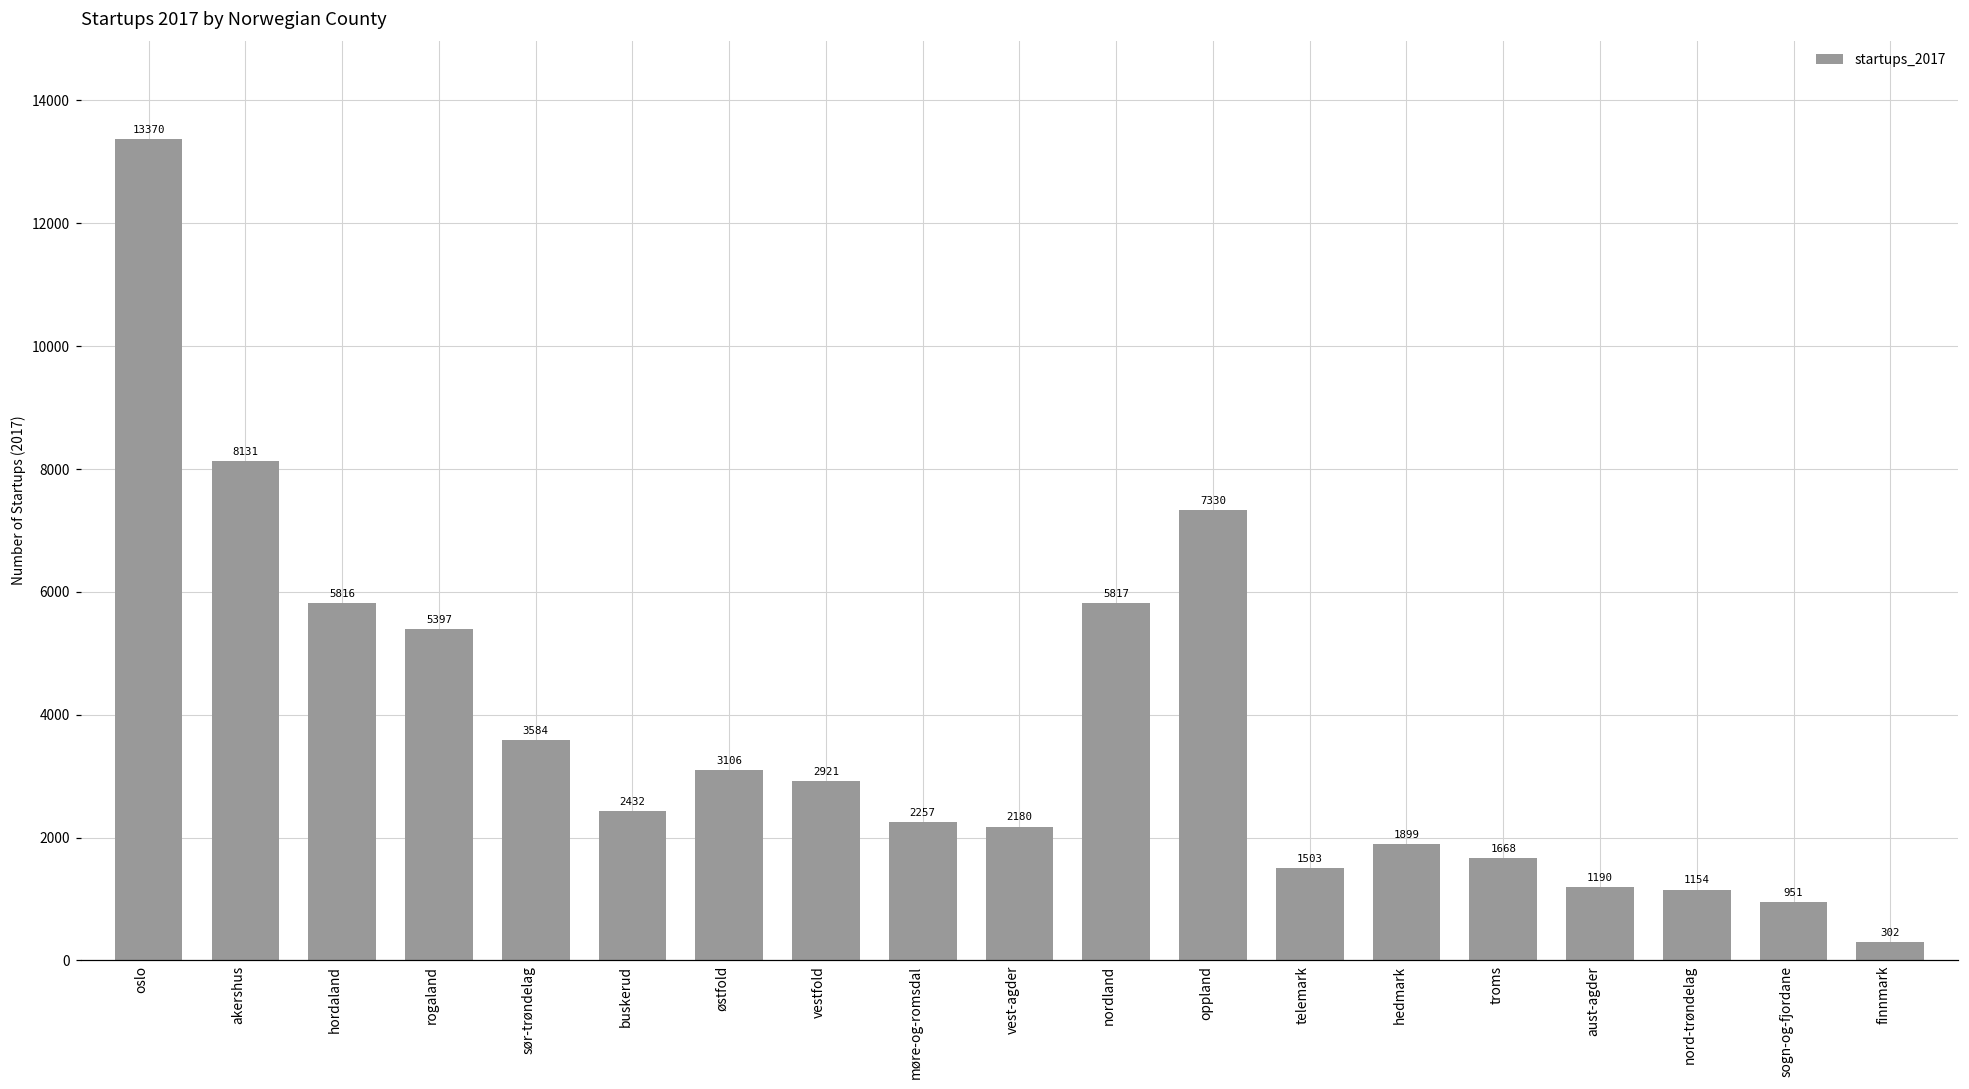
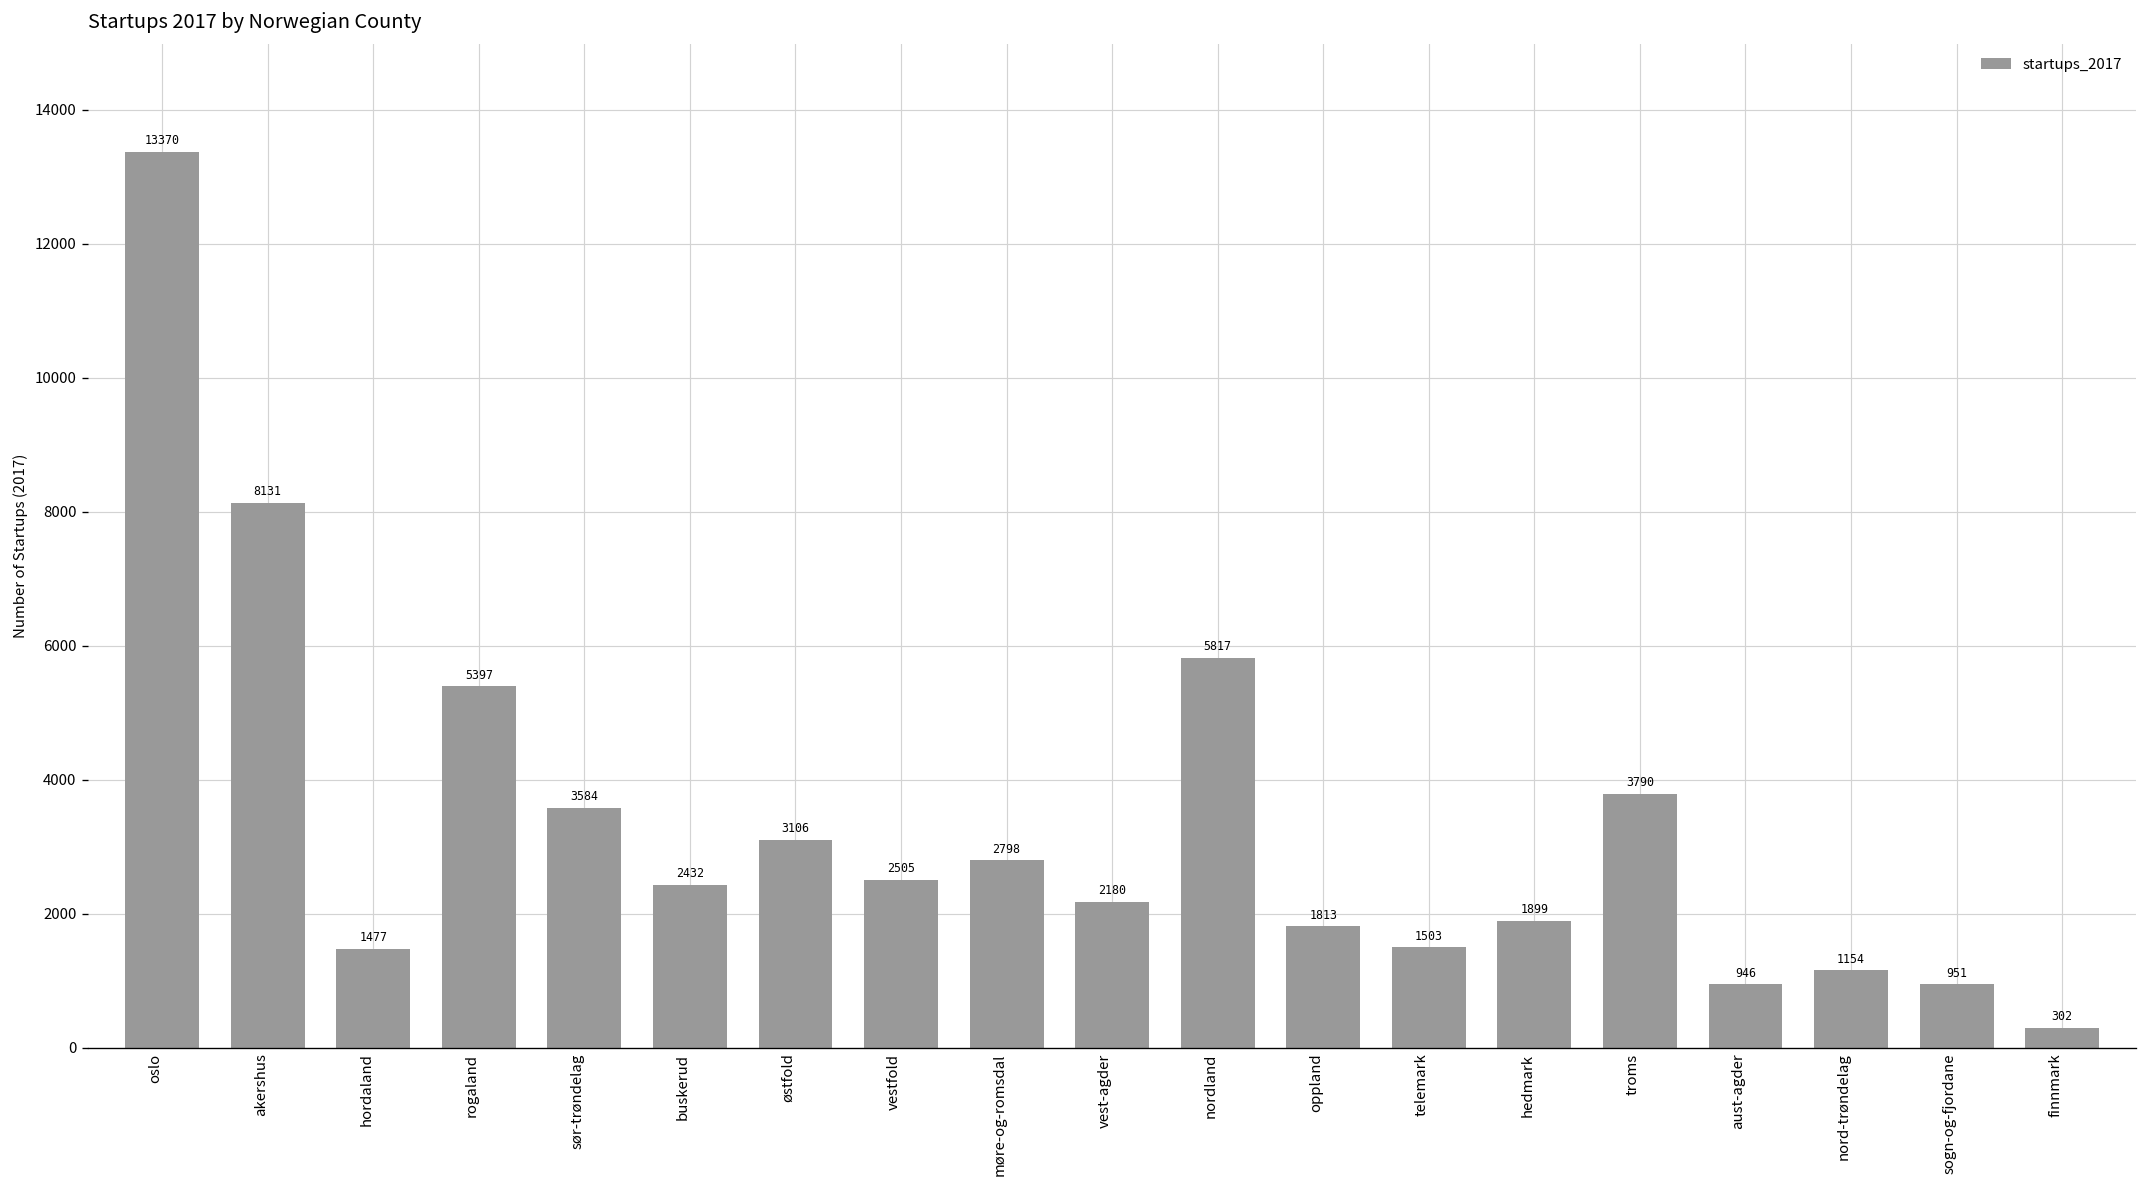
  {
    "oslo": 13370,
    "akershus": 8131,
-   "hordaland": 5816,
+   "hordaland": 1477,
    "rogaland": 5397,
    "sør-trøndelag": 3584,
    "buskerud": 2432,
    "østfold": 3106,
-   "vestfold": 2921,
-   "møre-og-romsdal": 2257,
+   "vestfold": 2505,
+   "møre-og-romsdal": 2798,
    "vest-agder": 2180,
    "nordland": 5817,
-   "oppland": 7330,
+   "oppland": 1813,
    "telemark": 1503,
    "hedmark": 1899,
-   "troms": 1668,
-   "aust-agder": 1190,
+   "troms": 3790,
+   "aust-agder": 946,
    "nord-trøndelag": 1154,
    "sogn-og-fjordane": 951,
    "finnmark": 302
  }
